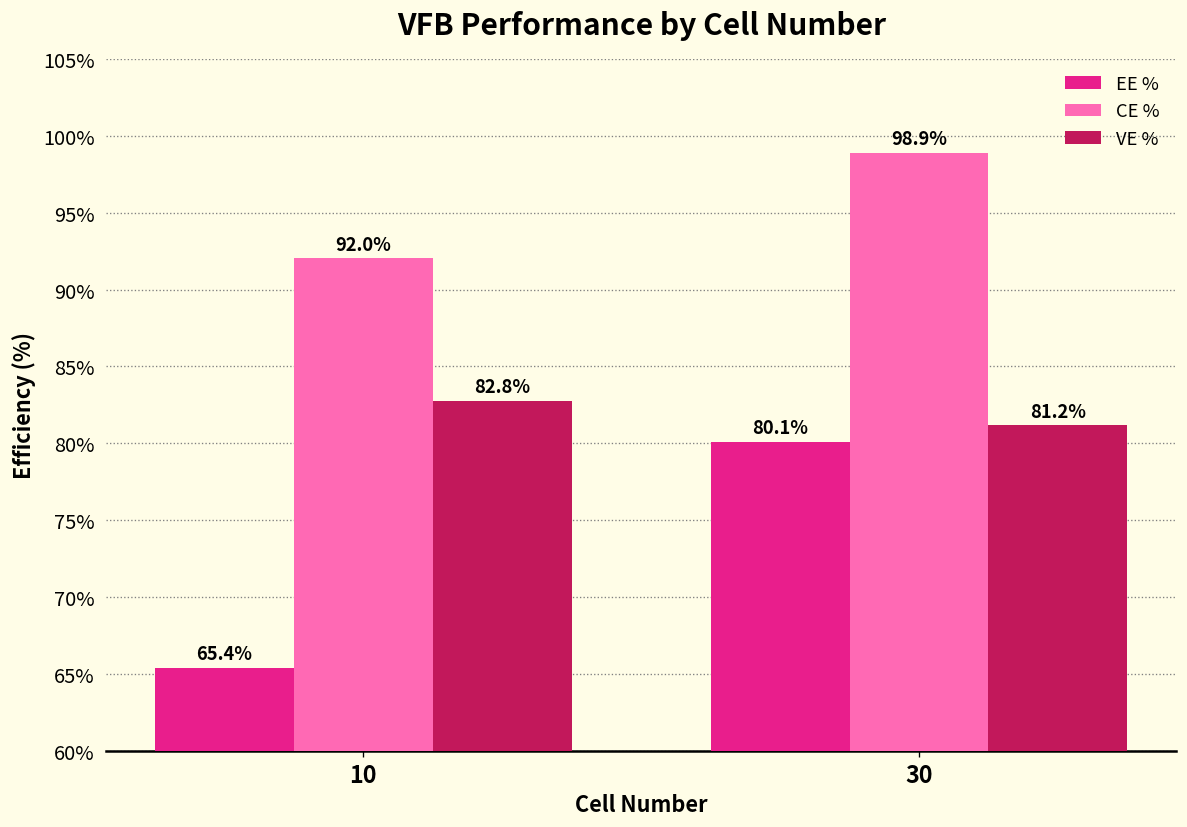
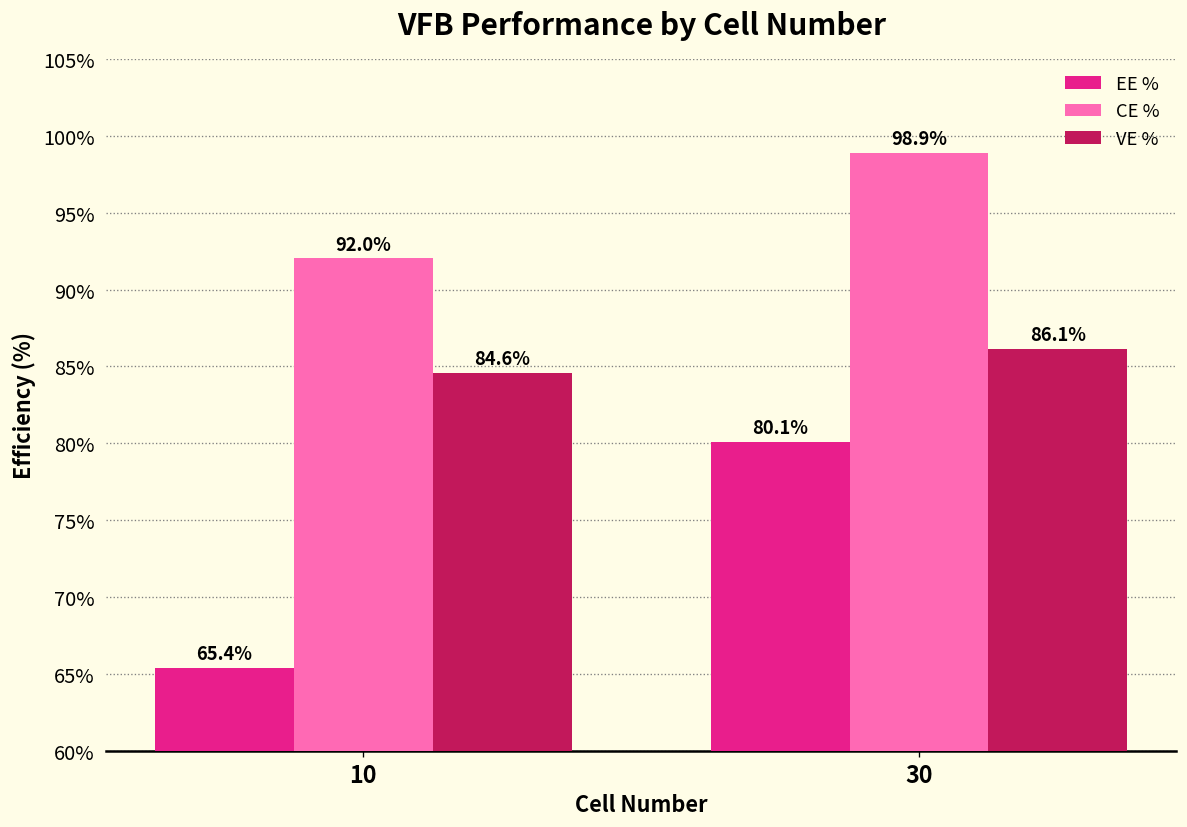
  {
    "EE %": {
      "10": "65.4%",
      "30": "80.1%"
    },
    "CE %": {
      "10": "92.0%",
      "30": "98.9%"
    },
    "VE %": {
-     "10": "82.8%",
-     "30": "81.2%"
+     "10": "84.6%",
+     "30": "86.1%"
    }
  }
